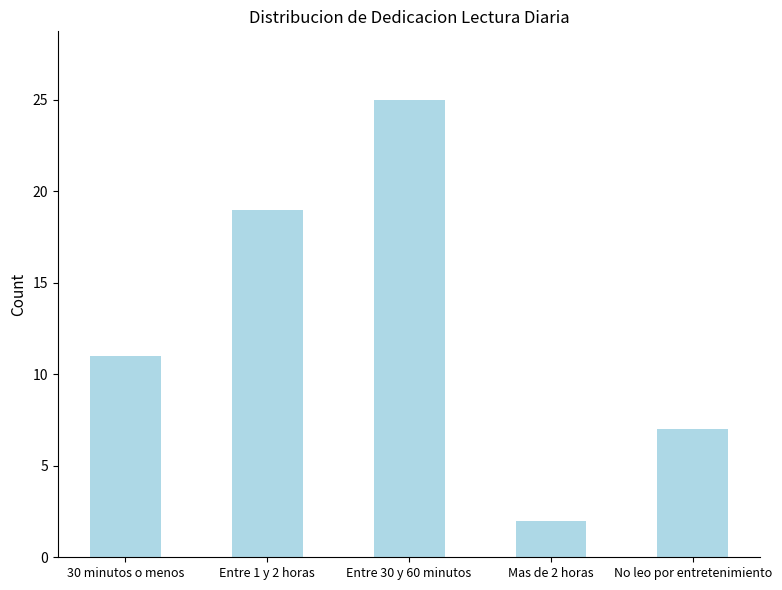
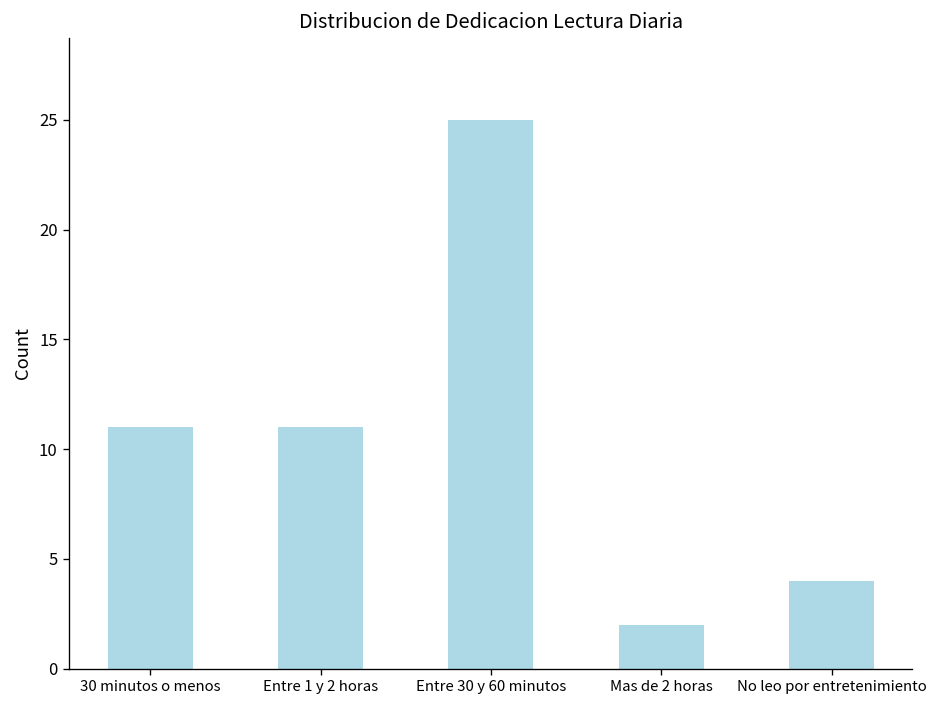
  {
    "30 minutos o menos": 11,
-   "Entre 1 y 2 horas": 19,
+   "Entre 1 y 2 horas": 11,
    "Entre 30 y 60 minutos": 25,
    "Mas de 2 horas": 2,
-   "No leo por entretenimiento": 7
+   "No leo por entretenimiento": 4
  }
